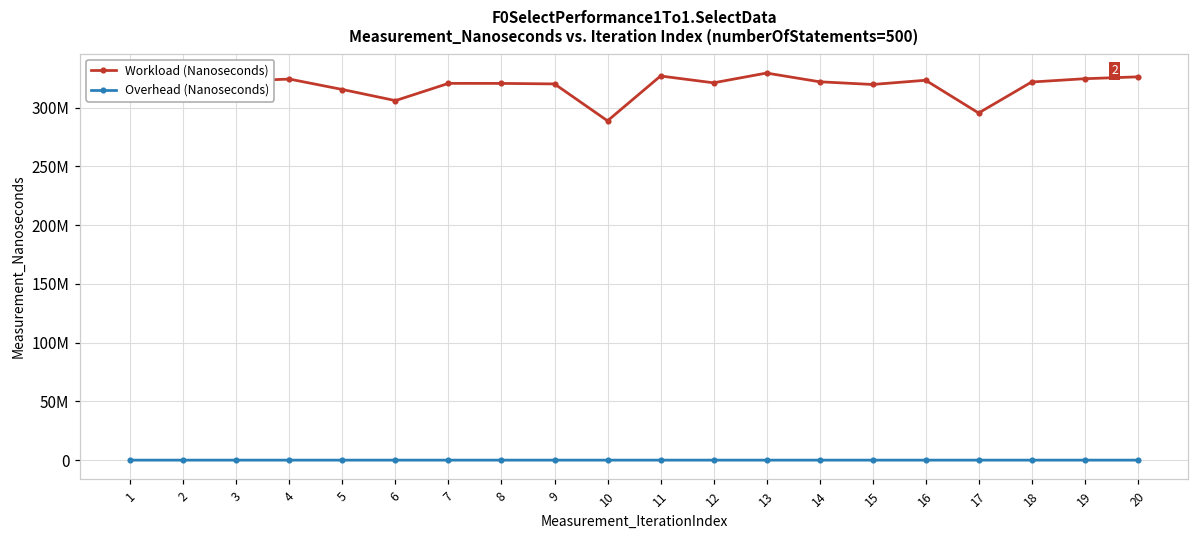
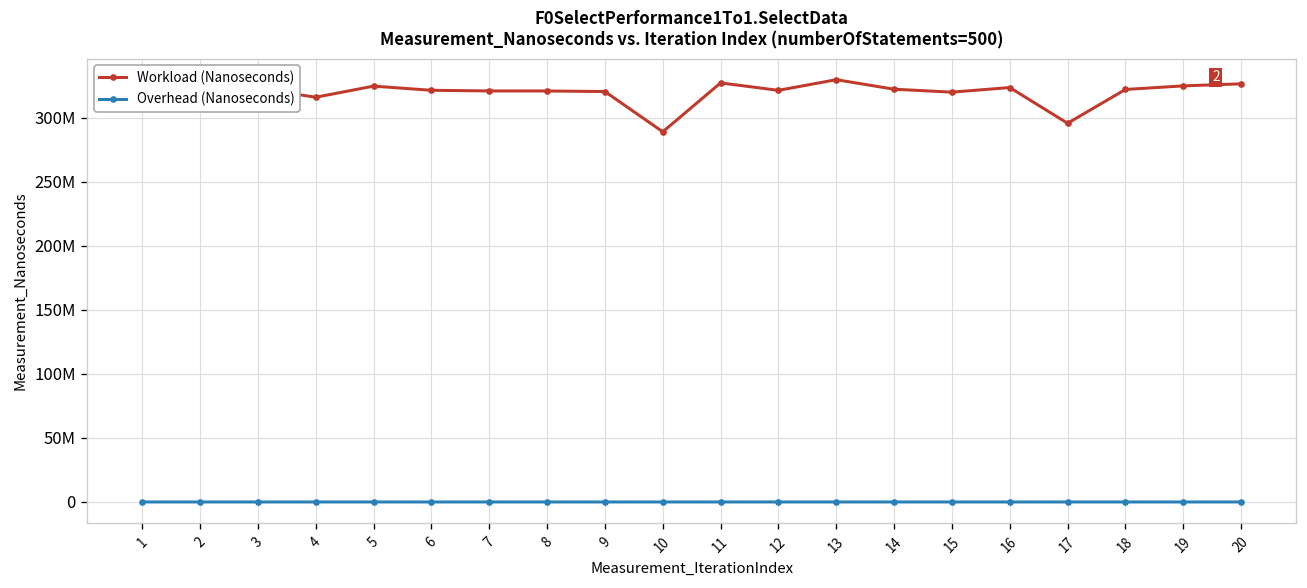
  {
    "Workload (Nanoseconds)": {
-     "4": 324000000,
-     "5": 316000000,
-     "6": 306000000,
+     "4": 316000000,
+     "5": 325000000,
+     "6": 321000000,
      "7": 321000000,
      "8": 321000000,
      "9": 320000000,
      "10": 289000000,
      "11": 327000000,
      "12": 321000000,
      "13": 330000000,
      "14": 322000000,
      "15": 320000000,
      "16": 323000000,
      "17": 296000000,
      "18": 322000000,
      "19": 325000000
    },
    "Overhead (Nanoseconds)": {
      "1": 0,
      "2": 0,
      "3": 0,
      "4": 0,
      "5": 0,
      "6": 0,
      "7": 0,
      "8": 0,
      "9": 0,
      "10": 0,
      "11": 0,
      "12": 0,
      "13": 0,
      "14": 0,
      "15": 0,
      "16": 0,
      "17": 0,
      "18": 0,
      "19": 0,
      "20": 0
    }
  }
